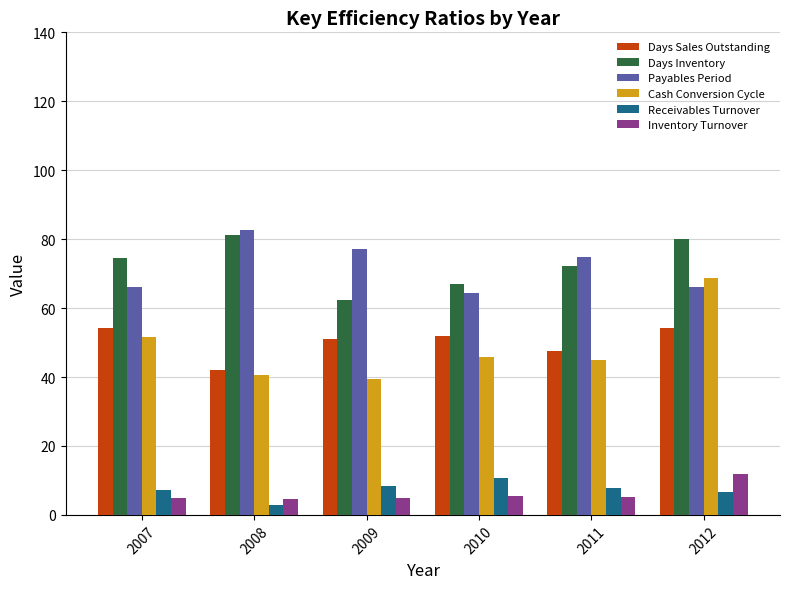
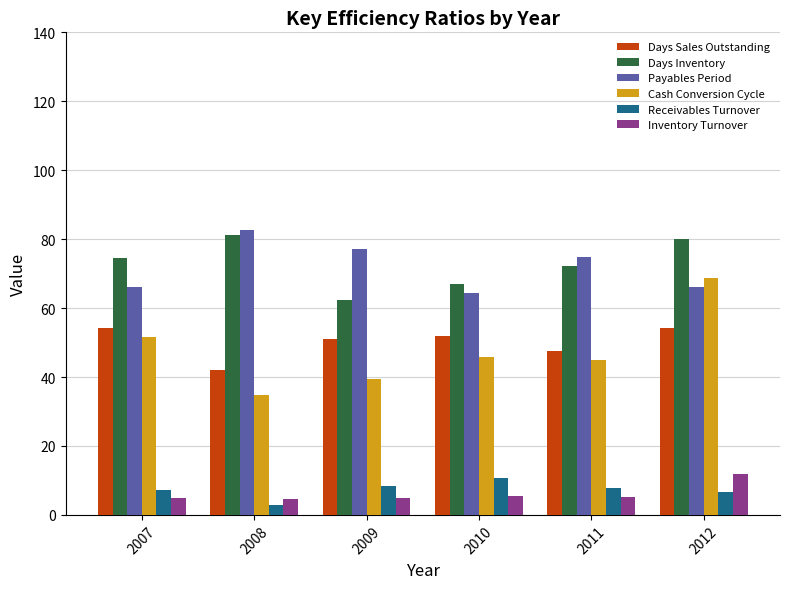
  {
    "Days Sales Outstanding": {
      "2007": 54,
      "2008": 42,
      "2009": 51,
      "2010": 52,
      "2011": 48,
      "2012": 54
    },
    "Days Inventory": {
      "2007": 75,
      "2008": 81,
      "2009": 62,
      "2010": 67,
      "2011": 72,
      "2012": 80
    },
    "Payables Period": {
      "2007": 66,
      "2008": 83,
      "2009": 77,
      "2010": 64,
      "2011": 75,
      "2012": 66
    },
    "Cash Conversion Cycle": {
      "2007": 52,
-     "2008": 41,
+     "2008": 35,
      "2009": 39,
      "2010": 46,
      "2011": 45,
      "2012": 69
    },
    "Receivables Turnover": {
      "2007": 7,
      "2008": 3,
      "2009": 9,
      "2010": 11,
      "2011": 8,
      "2012": 7
    },
    "Inventory Turnover": {
      "2007": 5,
      "2008": 4,
      "2009": 5,
      "2010": 5,
      "2011": 5,
      "2012": 12
    }
  }
